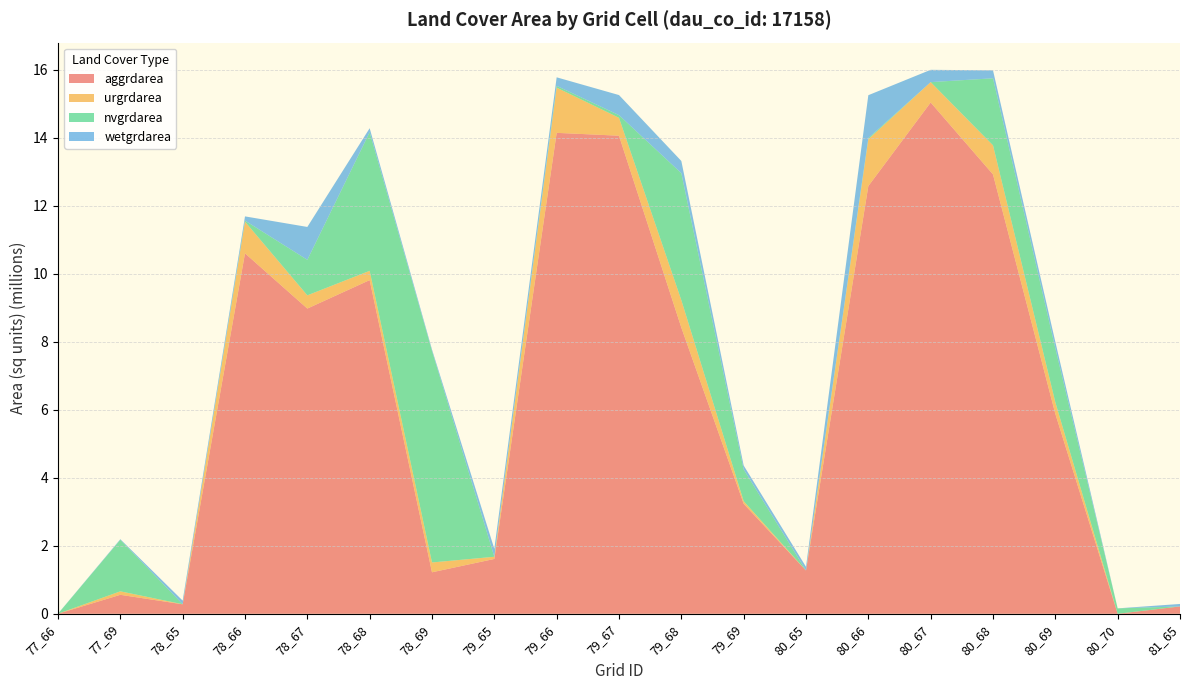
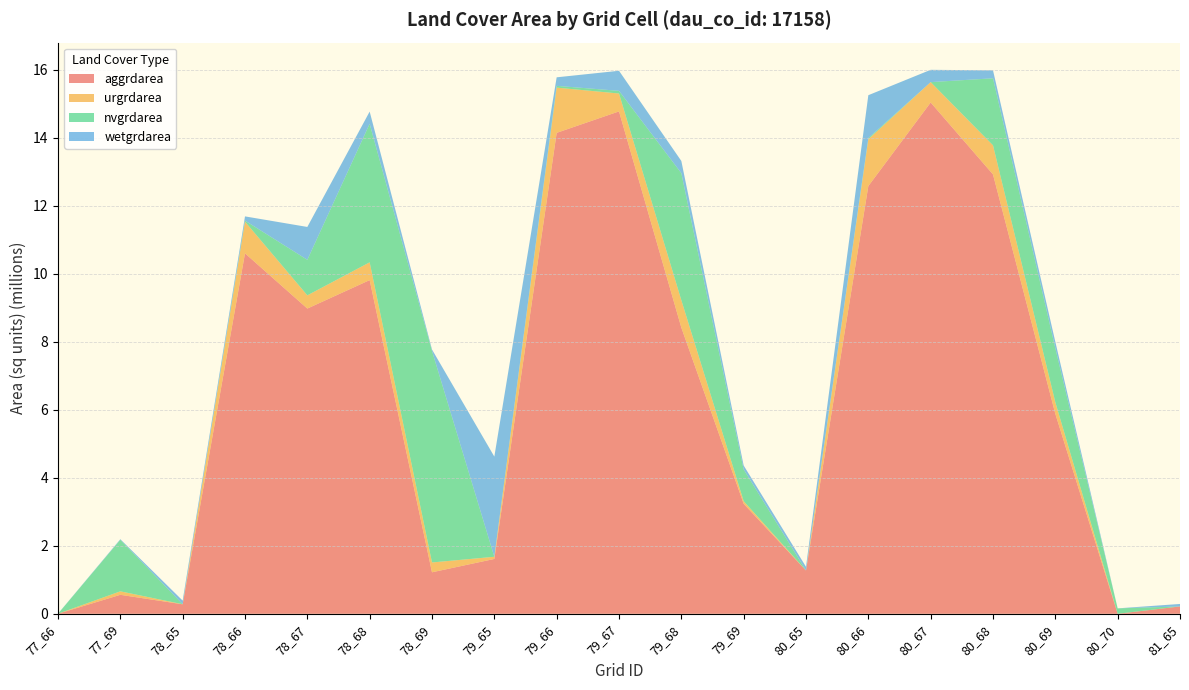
  {
    "aggrdarea": {
      "77_69": 0.6,
      "78_66": 10.6,
      "78_67": 9.0,
      "78_68": 9.8,
      "78_69": 1.2,
      "79_66": 14.1,
-     "79_67": 14.1,
+     "79_67": 14.8,
      "79_68": 8.4,
      "79_69": 3.2,
      "80_66": 12.6,
      "80_67": 15.0,
      "80_68": 12.9,
      "80_69": 5.9
    },
    "urgrdarea": {
      "77_69": 0.1,
      "78_67": 0.4,
-     "78_68": 0.3,
+     "78_68": 0.5,
      "78_69": 0.3,
      "79_67": 0.5,
      "79_68": 0.8,
      "79_69": 0.1,
      "80_68": 0.9,
      "80_69": 0.3
    },
    "nvgrdarea": {
      "78_67": 1.0,
      "78_68": 4.1,
      "79_67": 0.1,
      "79_68": 3.7,
      "79_69": 0.9,
      "80_68": 2.0,
      "80_69": 1.6
    },
    "wetgrdarea": {
      "78_65": 0.1,
      "78_66": 0.1,
      "78_67": 1.0,
-     "78_68": 0.1,
-     "79_65": 0.2,
+     "78_68": 0.4,
+     "79_65": 2.9,
      "79_66": 0.3,
      "79_67": 0.6,
      "79_68": 0.4,
      "79_69": 0.1,
      "80_65": 0.1,
      "80_66": 1.3,
      "80_67": 0.4,
      "80_68": 0.2,
      "80_69": 0.2
    }
  }
